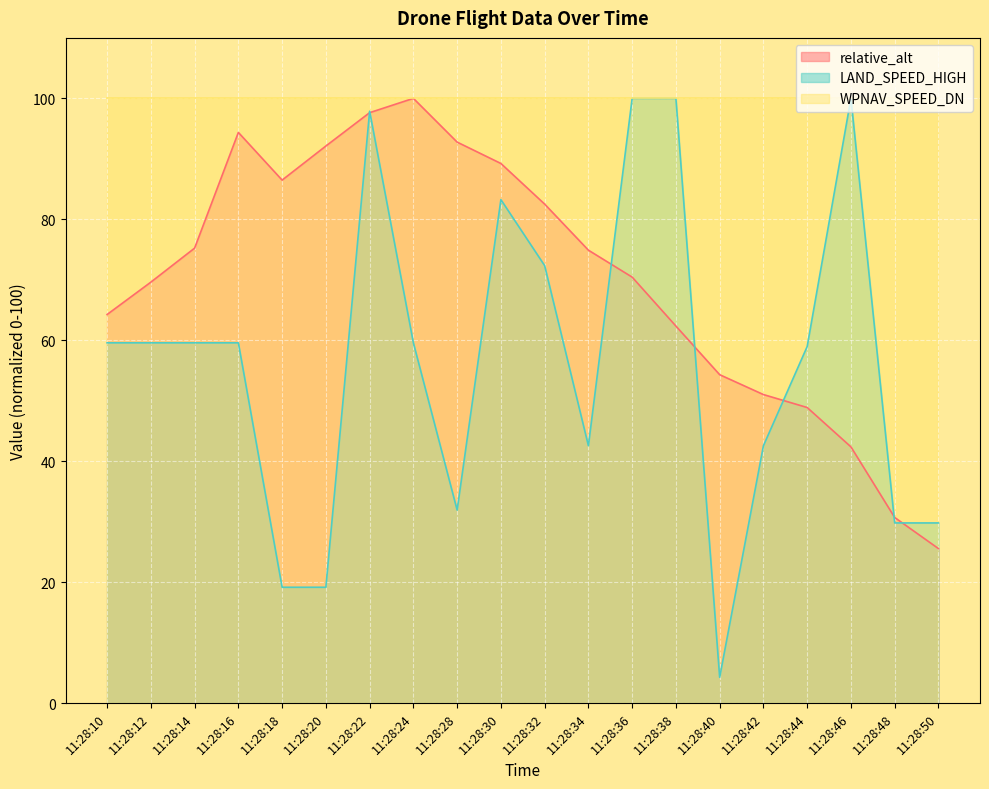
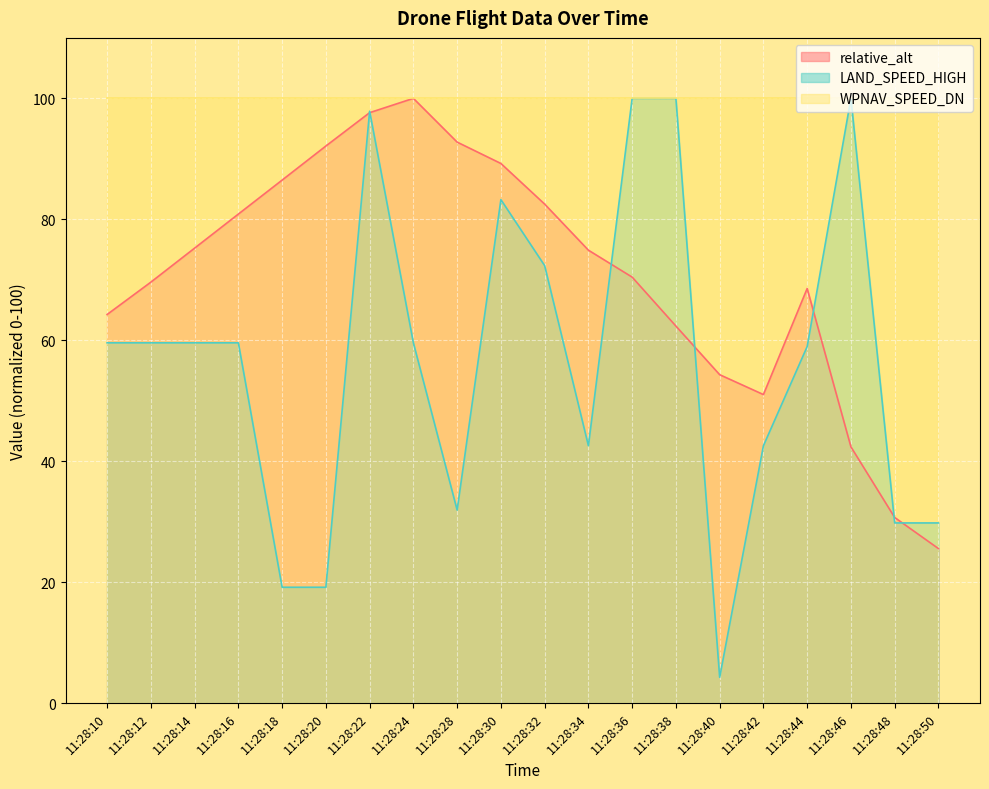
  {
    "relative_alt": {
      "11:28:10": 64,
      "11:28:12": 70,
      "11:28:14": 75,
-     "11:28:16": 94,
+     "11:28:16": 81,
      "11:28:18": 86,
      "11:28:20": 92,
      "11:28:28": 93,
      "11:28:30": 89,
      "11:28:32": 83,
      "11:28:34": 75,
      "11:28:36": 70,
      "11:28:38": 62,
      "11:28:40": 54,
      "11:28:42": 51,
-     "11:28:44": 49,
+     "11:28:44": 69,
      "11:28:46": 42,
      "11:28:48": 31,
      "11:28:50": 26
    },
    "LAND_SPEED_HIGH": {
      "11:28:10": 60,
      "11:28:12": 60,
      "11:28:14": 60,
      "11:28:16": 60,
      "11:28:18": 19,
      "11:28:20": 19,
      "11:28:24": 60,
      "11:28:28": 32,
      "11:28:30": 83,
      "11:28:32": 72,
      "11:28:34": 43,
      "11:28:40": 4,
      "11:28:42": 43,
      "11:28:44": 59,
      "11:28:48": 30,
      "11:28:50": 30
    },
    "WPNAV_SPEED_DN": {
      "11:28:10": 100,
      "11:28:12": 100,
      "11:28:14": 100,
      "11:28:16": 100,
      "11:28:18": 100,
      "11:28:20": 100,
      "11:28:22": 100,
      "11:28:28": 100,
      "11:28:30": 100,
      "11:28:32": 100,
      "11:28:34": 100,
      "11:28:40": 100,
      "11:28:42": 100
    }
  }
